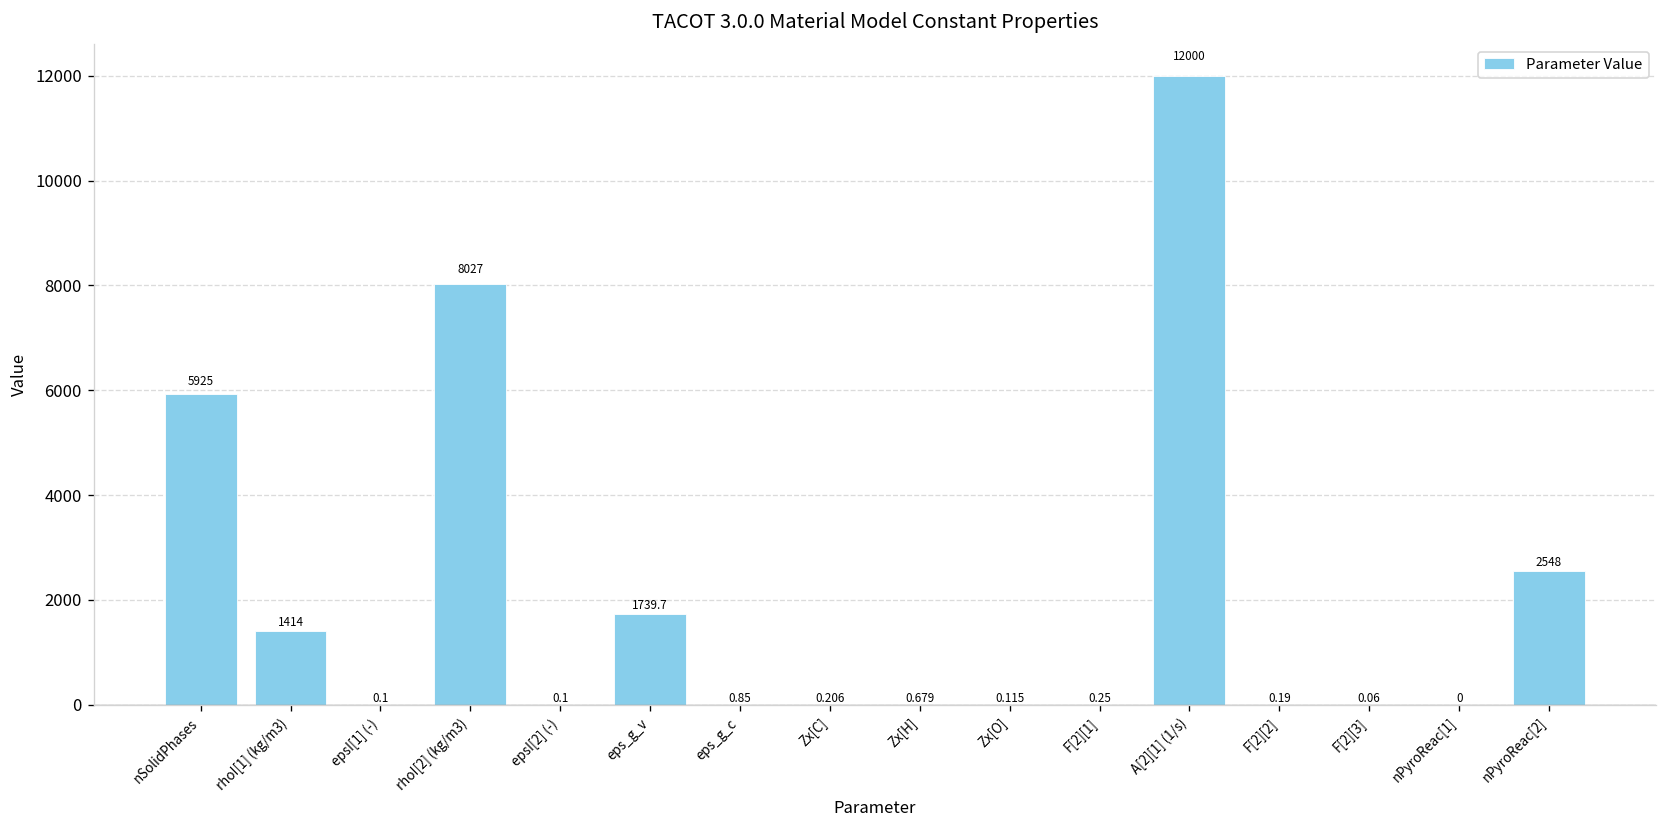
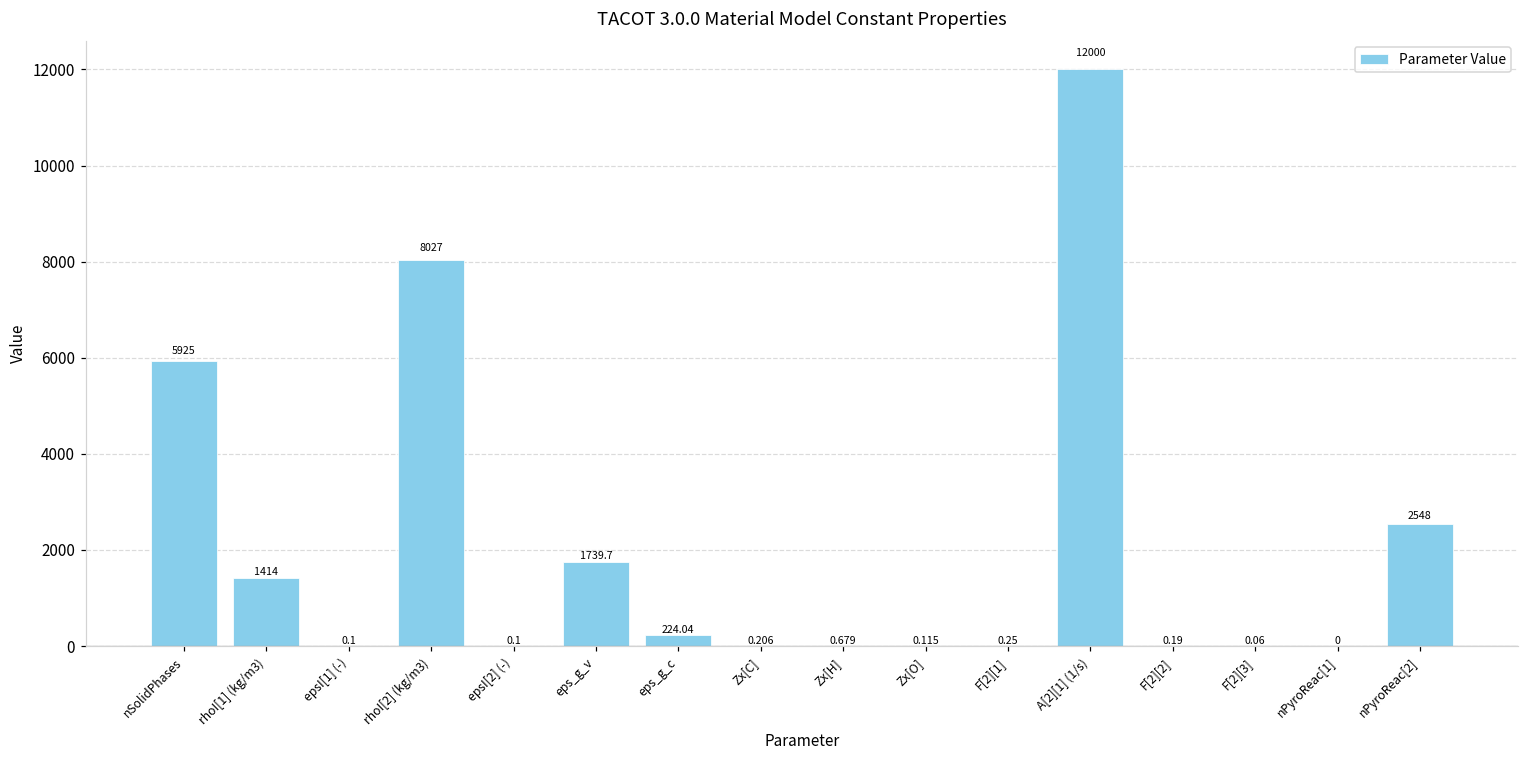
  {
    "nSolidPhases": 5925,
    "rhoI[1] (kg/m3)": 1414,
    "epsI[1] (-)": 0.1,
    "rhoI[2] (kg/m3)": 8027,
    "epsI[2] (-)": 0.1,
    "eps_g_v": 1739.7,
-   "eps_g_c": 0.85,
+   "eps_g_c": 224.04,
    "Zx[C]": 0.206,
    "Zx[H]": 0.679,
    "Zx[O]": 0.115,
    "F[2][1]": 0.25,
    "A[2][1] (1/s)": 12000,
    "F[2][2]": 0.19,
    "F[2][3]": 0.06,
    "nPyroReac[1]": 0,
    "nPyroReac[2]": 2548
  }
